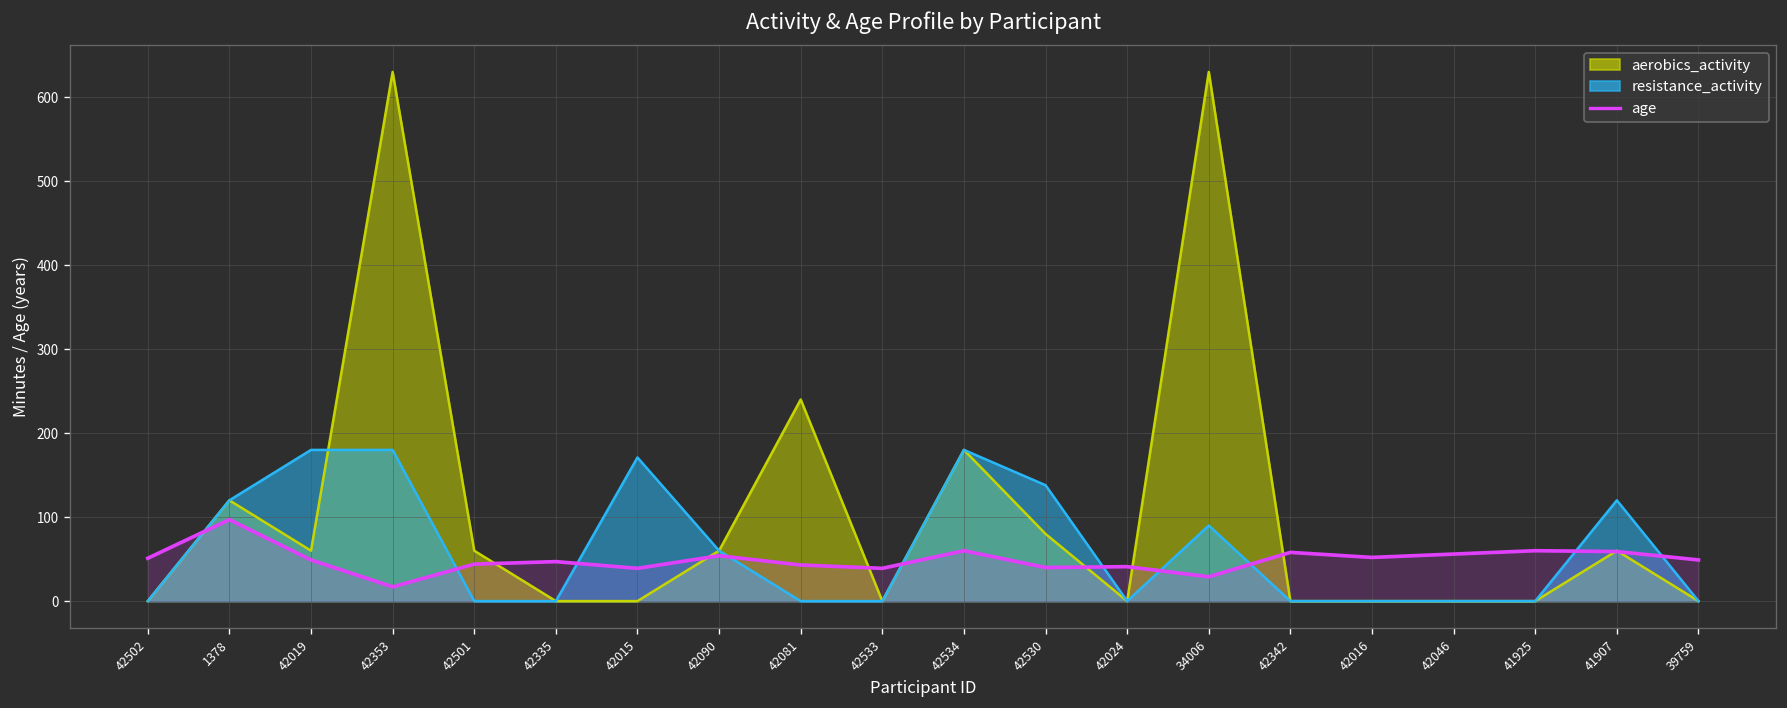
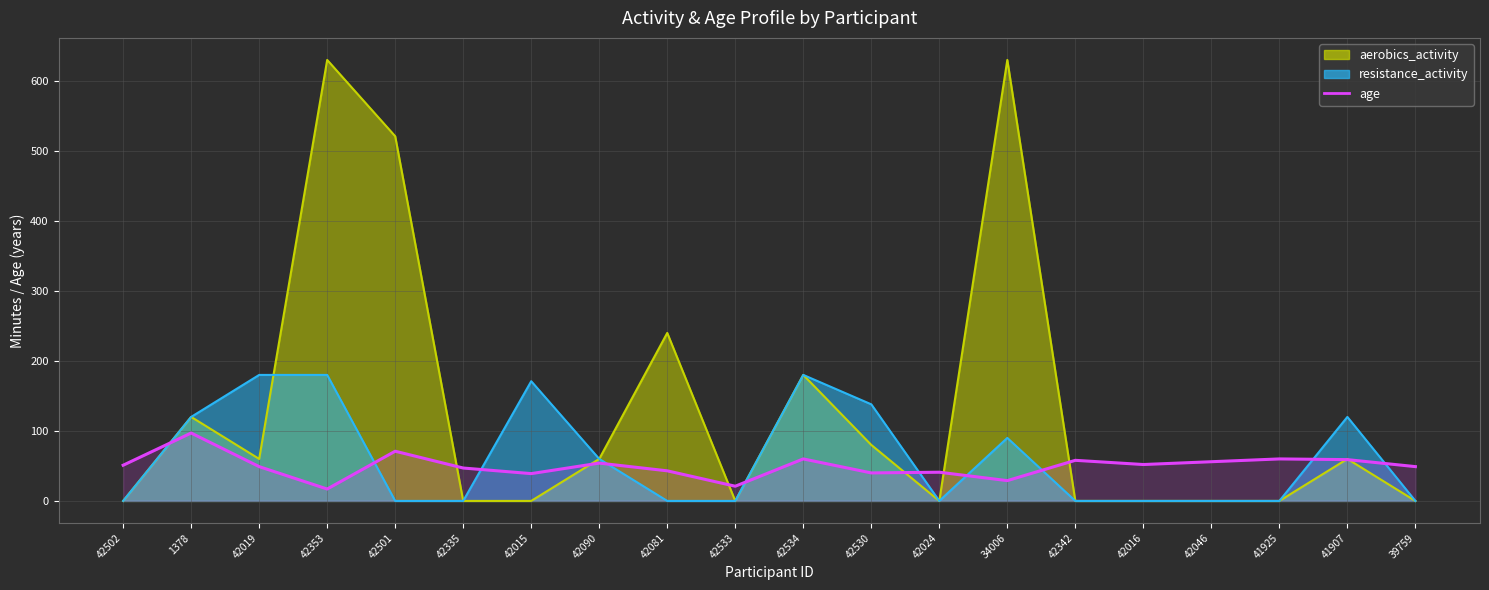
  {
    "aerobics_activity": {
      "42019": 60,
      "42353": 630,
-     "42501": 60,
+     "42501": 520,
      "42015": 0,
      "42081": 240,
      "42530": 80,
      "34006": 630
    },
    "resistance_activity": {
      "42019": 180,
      "42353": 180,
      "42501": 0,
      "42015": 170,
      "42081": 0,
      "42530": 140,
      "34006": 90,
      "41907": 120
    },
    "age": {
      "42502": 50,
      "1378": 100,
      "42019": 50,
      "42353": 20,
-     "42501": 40,
+     "42501": 70,
      "42335": 50,
      "42015": 40,
      "42090": 50,
      "42081": 40,
-     "42533": 40,
+     "42533": 20,
      "42534": 60,
      "42530": 40,
      "42024": 40,
      "34006": 30,
      "42342": 60,
      "42016": 50,
      "42046": 60,
      "41925": 60,
      "39759": 50
    }
  }
